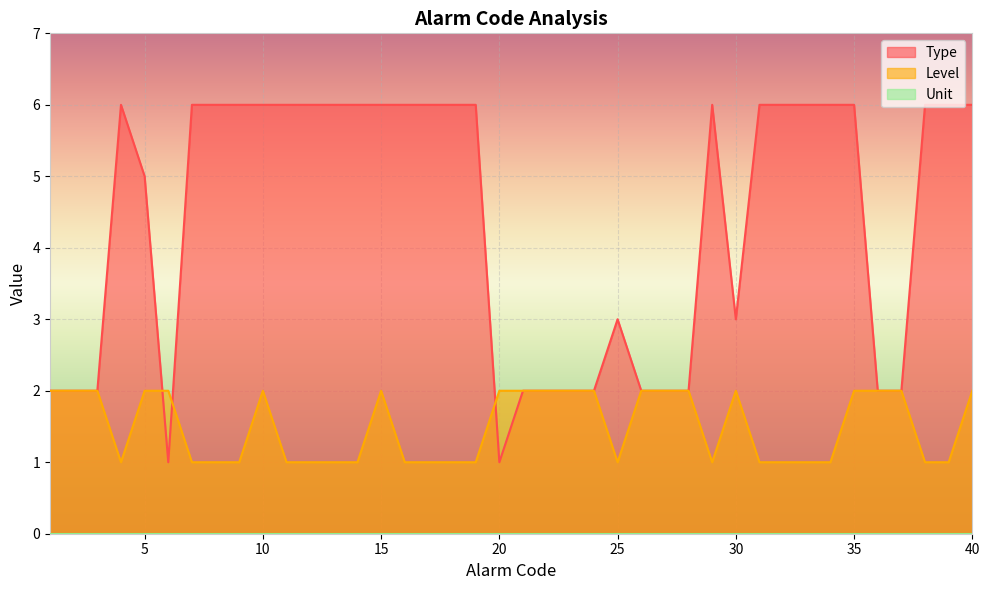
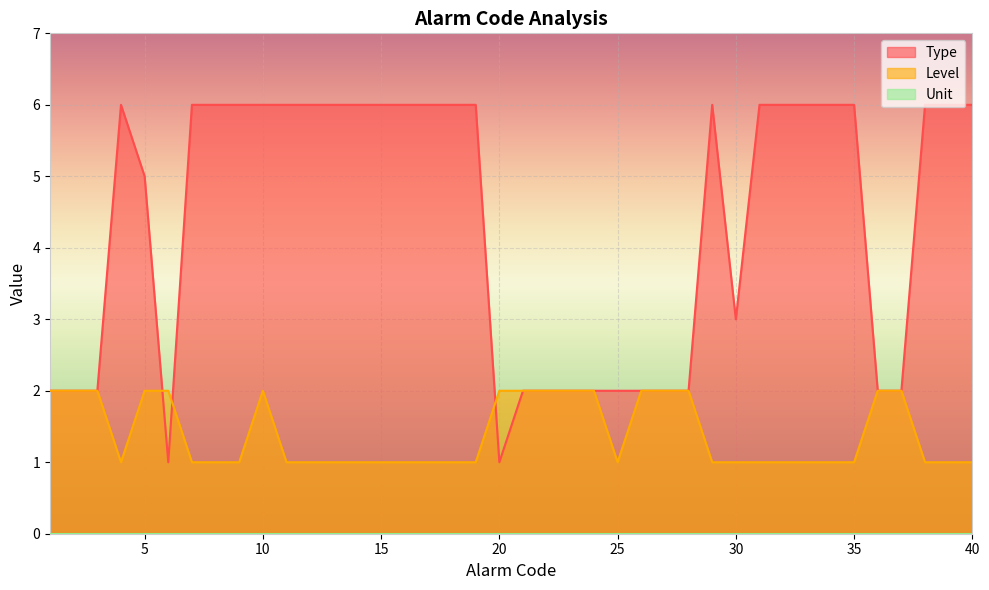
  {
    "Type": {
      "5": 5,
      "10": 6,
      "15": 6,
      "20": 1,
-     "25": 3,
+     "25": 2,
      "30": 3,
      "35": 6,
      "40": 6
    },
    "Level": {
      "5": 2,
      "10": 2,
-     "15": 2,
+     "15": 1,
      "20": 2,
      "25": 1,
-     "30": 2,
-     "35": 2,
-     "40": 2
+     "30": 1,
+     "35": 1,
+     "40": 1
    },
    "Unit": {
      "5": 0,
      "10": 0,
      "15": 0,
      "20": 0,
      "25": 0,
      "30": 0,
      "35": 0,
      "40": 0
    }
  }
